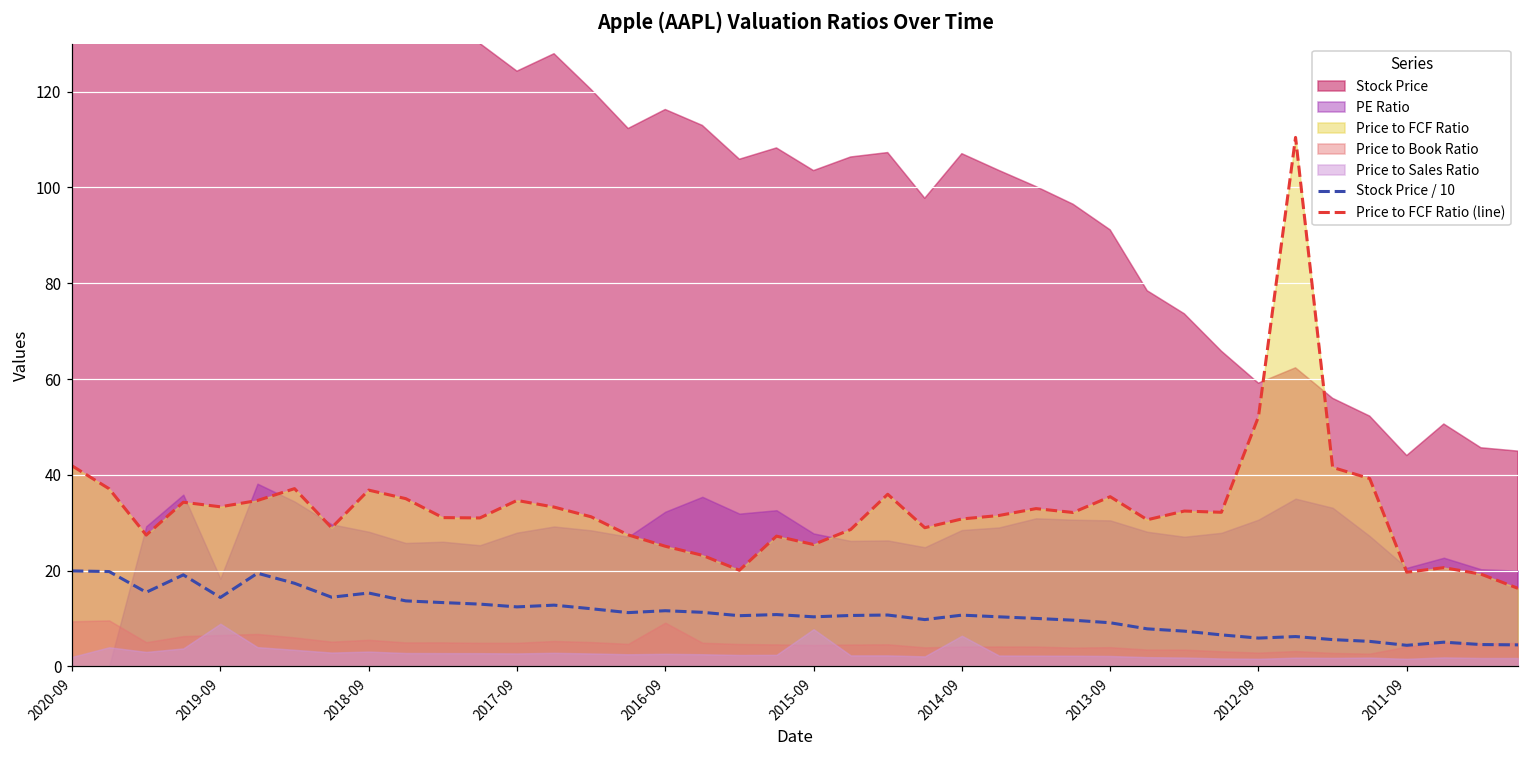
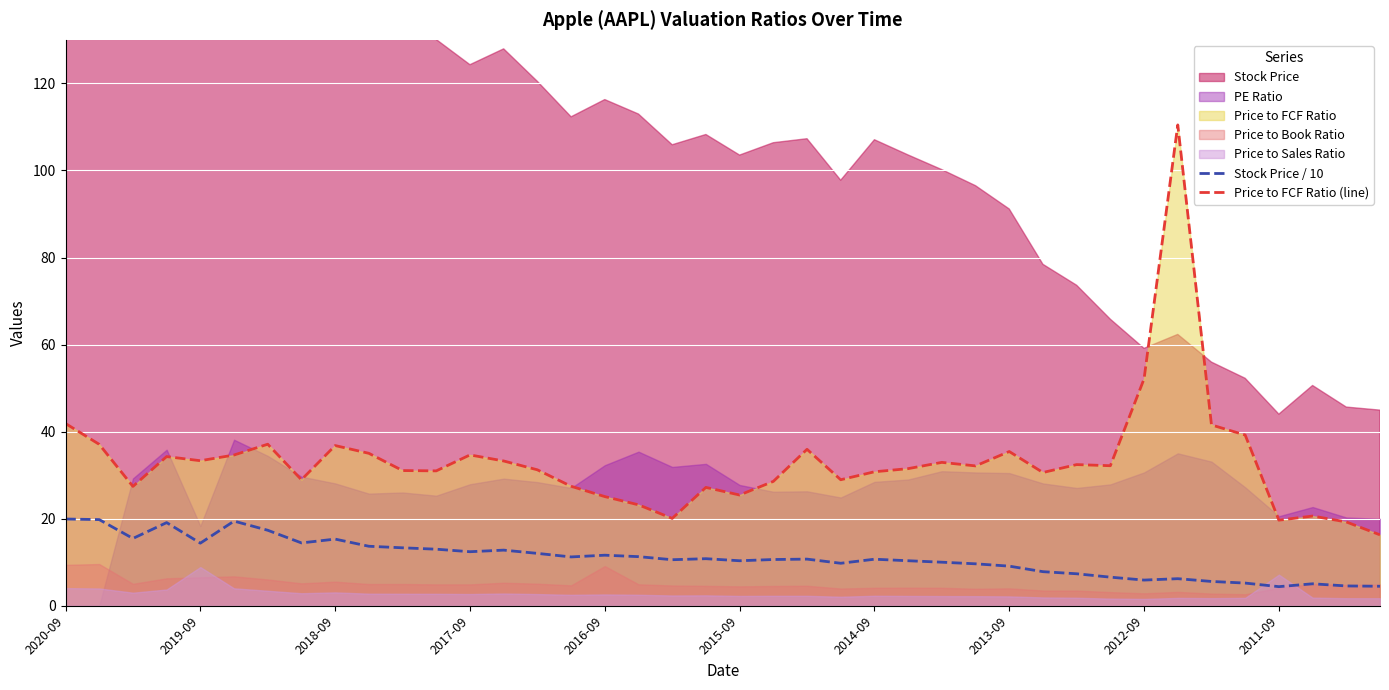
  {
    "Stock Price / 10": {
      "2020-09": 20,
      "2019-09": 14,
      "2018-09": 15,
      "2017-09": 12,
      "2016-09": 12,
      "2015-09": 10,
      "2014-09": 11,
      "2013-09": 9,
      "2012-09": 6
    },
    "Stock Price": {
      "2017-09": 124,
      "2016-09": 116,
      "2015-09": 104,
      "2014-09": 107,
      "2013-09": 91,
      "2012-09": 59,
      "2011-09": 44
    },
    "PE Ratio": {
      "2020-09": 0,
      "2019-09": 18,
      "2018-09": 28,
      "2017-09": 28,
      "2016-09": 32,
      "2015-09": 28,
      "2014-09": 28,
      "2013-09": 30,
      "2012-09": 31,
      "2011-09": 21
    },
    "Price to FCF Ratio": {
      "2020-09": 42,
      "2019-09": 33,
      "2018-09": 37,
      "2017-09": 35,
      "2016-09": 25,
      "2015-09": 25,
      "2014-09": 31,
      "2013-09": 35,
      "2012-09": 52,
      "2011-09": 20
    },
    "Price to Book Ratio": {
      "2020-09": 9,
      "2019-09": 7,
      "2018-09": 6,
      "2017-09": 5,
      "2016-09": 9,
      "2015-09": 4,
      "2014-09": 4,
      "2013-09": 4,
      "2012-09": 3
    },
    "Price to Sales Ratio": {
-     "2020-09": 2,
+     "2020-09": 4,
      "2019-09": 9,
      "2018-09": 3,
      "2017-09": 3,
      "2016-09": 3,
-     "2015-09": 8,
-     "2014-09": 6,
+     "2015-09": 2,
+     "2014-09": 2,
      "2013-09": 2,
      "2012-09": 2,
-     "2011-09": 2
+     "2011-09": 7
    }
  }
